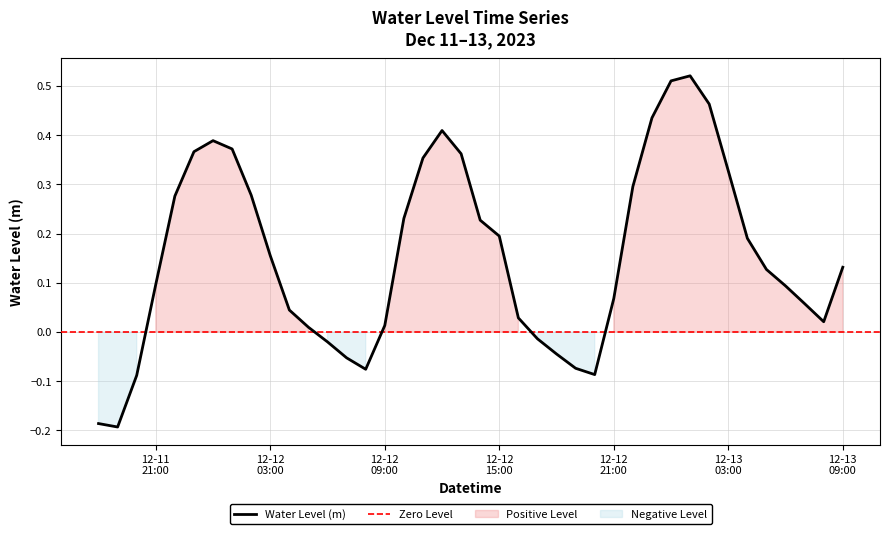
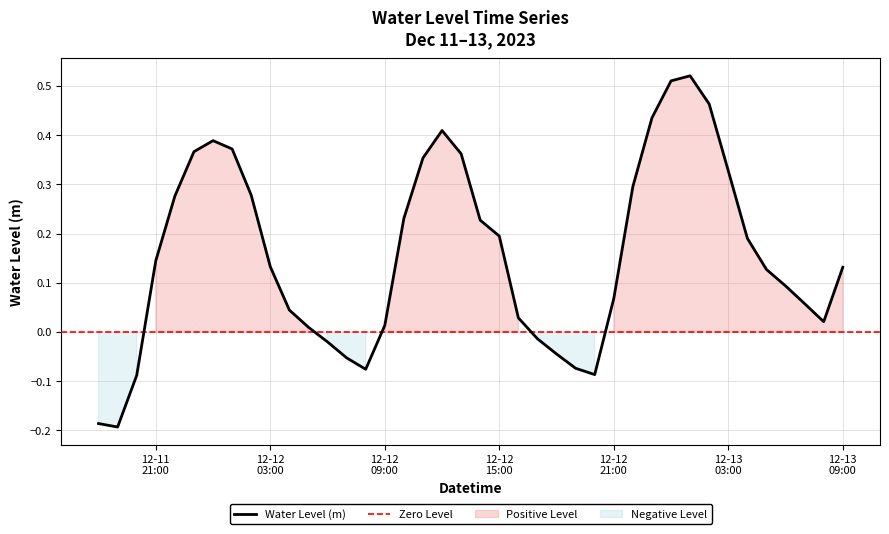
  {
-   "12-11 21:00": 0.10,
-   "12-12 03:00": 0.15,
+   "12-11 21:00": 0.14,
+   "12-12 03:00": 0.13,
    "12-12 09:00": 0.01,
    "12-12 15:00": 0.19,
    "12-12 21:00": 0.07,
    "12-13 03:00": 0.33,
    "12-13 09:00": 0.13
  }
